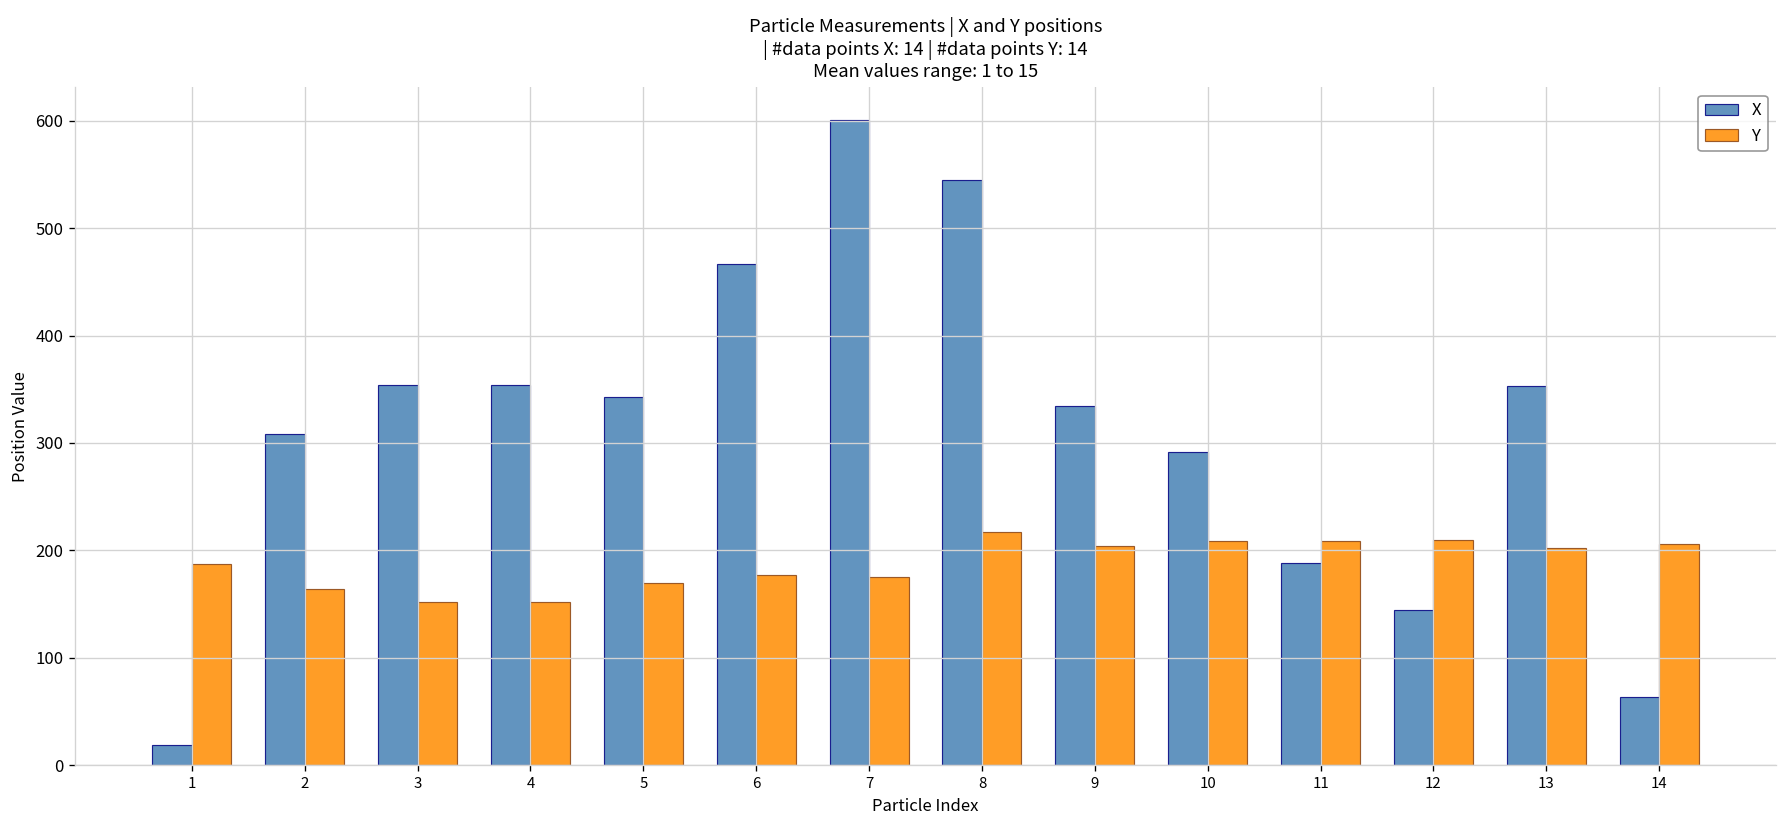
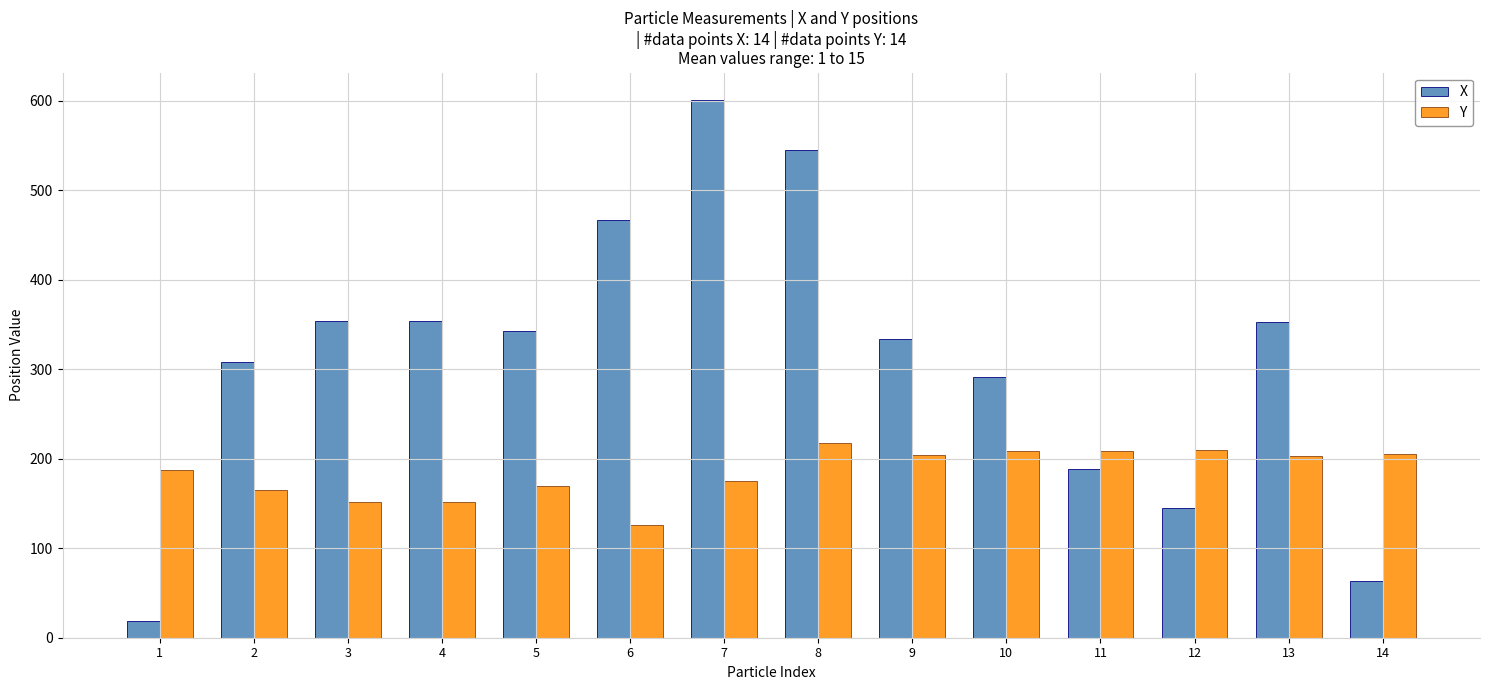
  {
    "X": {
      "1": 20,
      "2": 310,
      "3": 350,
      "4": 350,
      "5": 340,
      "6": 470,
      "7": 600,
      "8": 540,
      "9": 330,
      "10": 290,
      "11": 190,
      "12": 140,
      "13": 350,
      "14": 60
    },
    "Y": {
      "1": 190,
      "2": 160,
      "3": 150,
      "4": 150,
      "5": 170,
-     "6": 180,
+     "6": 130,
      "7": 180,
      "8": 220,
      "9": 200,
      "10": 210,
      "11": 210,
      "12": 210,
      "13": 200,
      "14": 210
    }
  }
